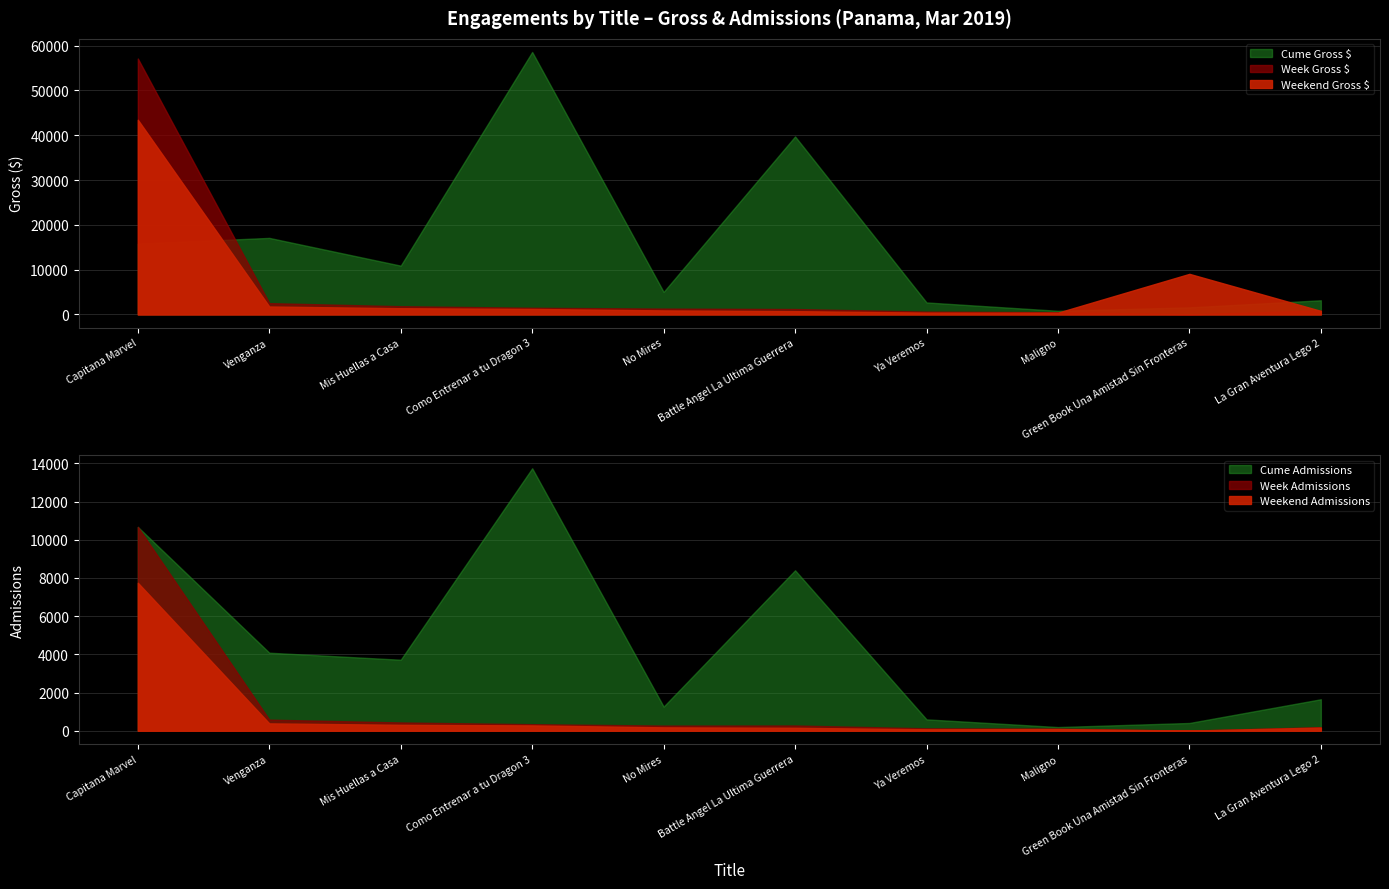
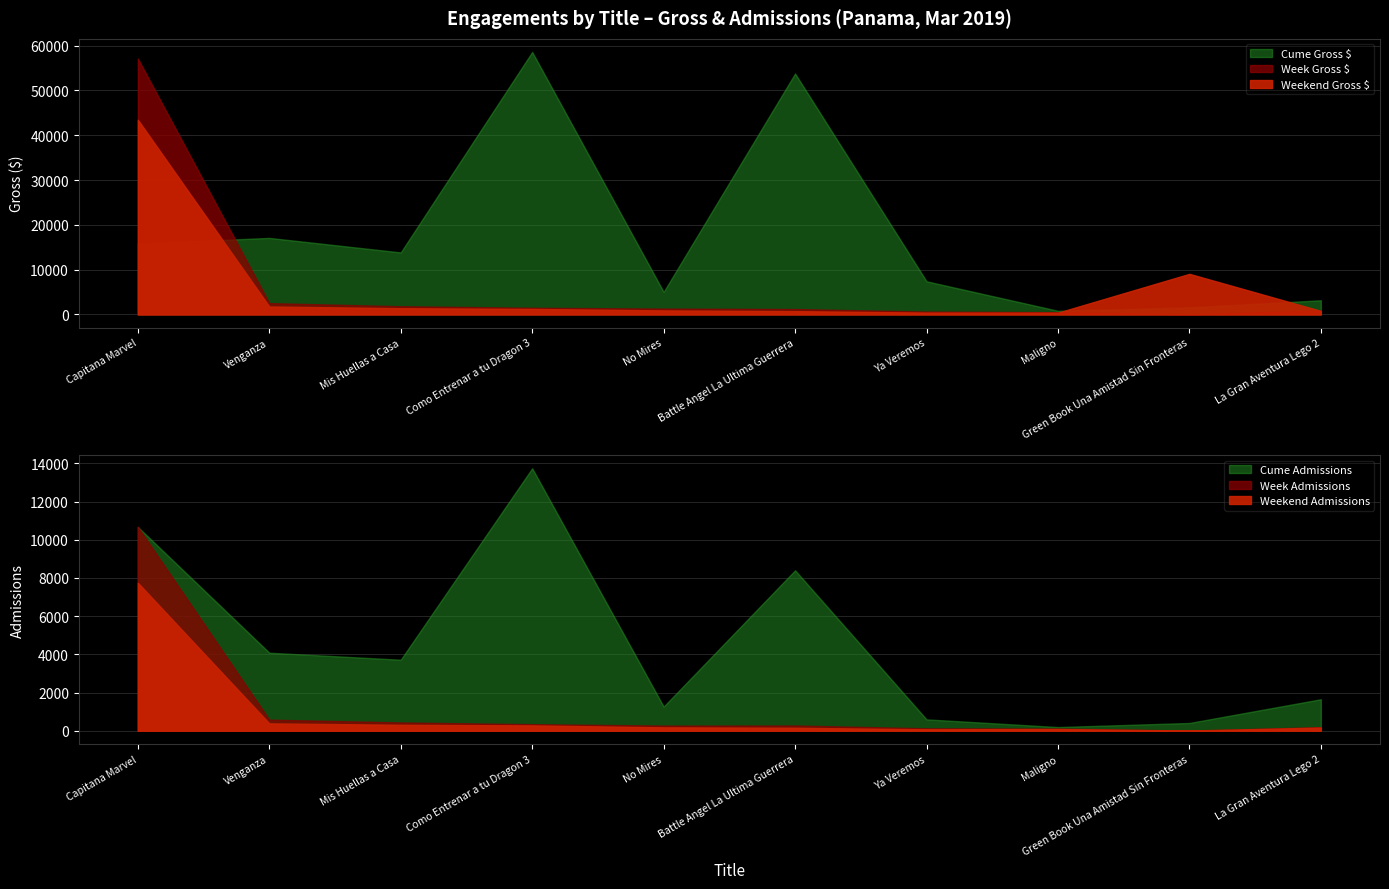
  {
    "Engagements by Title – Gross & Admissions (Panama, Mar 2019)": {
      "Cume Gross $": {
        "Capitana Marvel": 16000,
        "Venganza": 17000,
-       "Mis Huellas a Casa": 11000,
+       "Mis Huellas a Casa": 14000,
        "Como Entrenar a tu Dragon 3": 59000,
        "No Mires": 5000,
-       "Battle Angel La Ultima Guerrera": 40000,
-       "Ya Veremos": 3000,
+       "Battle Angel La Ultima Guerrera": 54000,
+       "Ya Veremos": 7000,
        "Green Book Una Amistad Sin Fronteras": 2000,
        "La Gran Aventura Lego 2": 3000
      },
      "Week Gross $": {
        "Capitana Marvel": 57000,
        "Venganza": 3000
      },
      "Weekend Gross $": {
        "Capitana Marvel": 43000,
        "Venganza": 2000,
        "Green Book Una Amistad Sin Fronteras": 9000
      }
    }
  }
